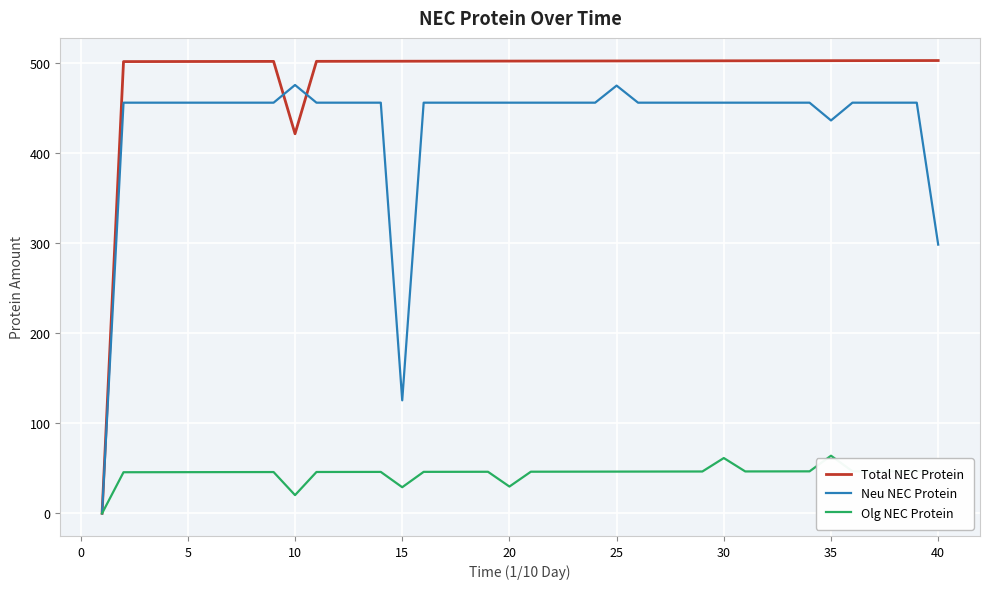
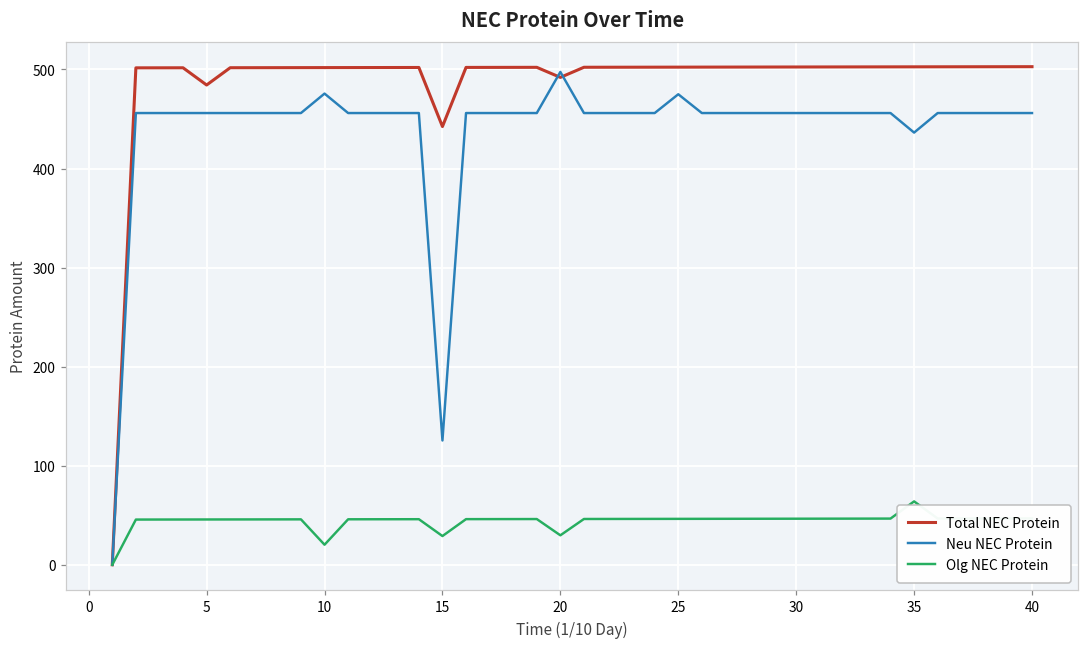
  {
    "Total NEC Protein": {
-     "5": 500,
-     "10": 420,
-     "15": 500,
-     "20": 500,
+     "5": 480,
+     "10": 500,
+     "15": 440,
+     "20": 490,
      "25": 500,
      "30": 500,
      "35": 500,
      "40": 500
    },
    "Neu NEC Protein": {
      "5": 460,
      "10": 480,
      "15": 130,
-     "20": 460,
+     "20": 500,
      "25": 470,
      "30": 460,
      "35": 440,
-     "40": 300
+     "40": 460
    },
    "Olg NEC Protein": {
      "5": 50,
      "10": 20,
      "15": 30,
      "20": 30,
      "25": 50,
-     "30": 60,
+     "30": 50,
      "35": 60
    }
  }
